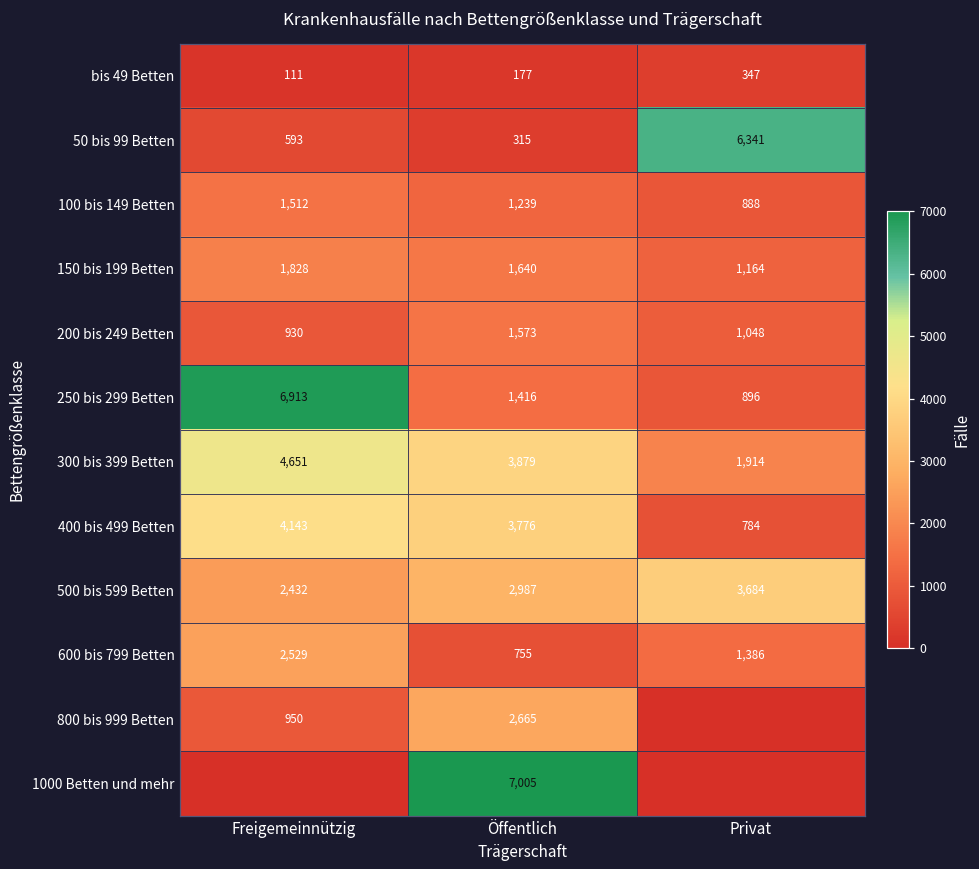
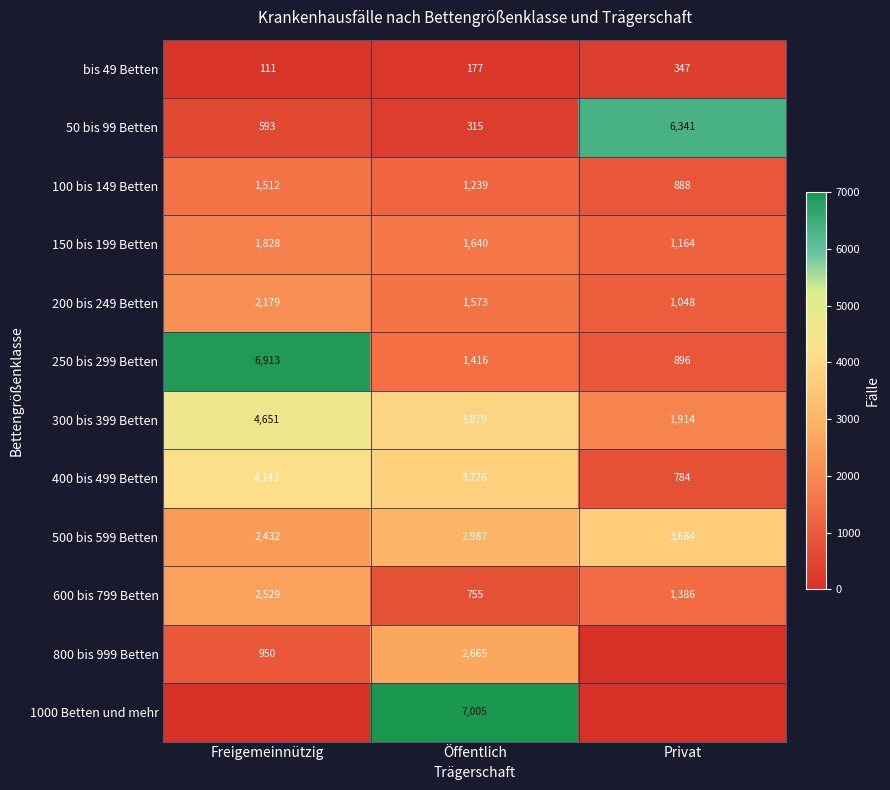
  {
    "bis 49 Betten": {
      "Freigemeinnützig": "111",
      "Öffentlich": "177",
      "Privat": "347"
    },
    "50 bis 99 Betten": {
      "Freigemeinnützig": "593",
      "Öffentlich": "315",
      "Privat": "6,341"
    },
    "100 bis 149 Betten": {
      "Freigemeinnützig": "1,512",
      "Öffentlich": "1,239",
      "Privat": "888"
    },
    "150 bis 199 Betten": {
      "Freigemeinnützig": "1,828",
      "Öffentlich": "1,640",
      "Privat": "1,164"
    },
    "200 bis 249 Betten": {
-     "Freigemeinnützig": "930",
+     "Freigemeinnützig": "2,179",
      "Öffentlich": "1,573",
      "Privat": "1,048"
    },
    "250 bis 299 Betten": {
      "Freigemeinnützig": "6,913",
      "Öffentlich": "1,416",
      "Privat": "896"
    },
    "300 bis 399 Betten": {
      "Freigemeinnützig": "4,651",
      "Öffentlich": "3,879",
      "Privat": "1,914"
    },
    "400 bis 499 Betten": {
      "Freigemeinnützig": "4,143",
      "Öffentlich": "3,776",
      "Privat": "784"
    },
    "500 bis 599 Betten": {
      "Freigemeinnützig": "2,432",
      "Öffentlich": "2,987",
      "Privat": "3,684"
    },
    "600 bis 799 Betten": {
      "Freigemeinnützig": "2,529",
      "Öffentlich": "755",
      "Privat": "1,386"
    },
    "800 bis 999 Betten": {
      "Freigemeinnützig": "950",
      "Öffentlich": "2,665"
    },
    "1000 Betten und mehr": {
      "Öffentlich": "7,005"
    }
  }
